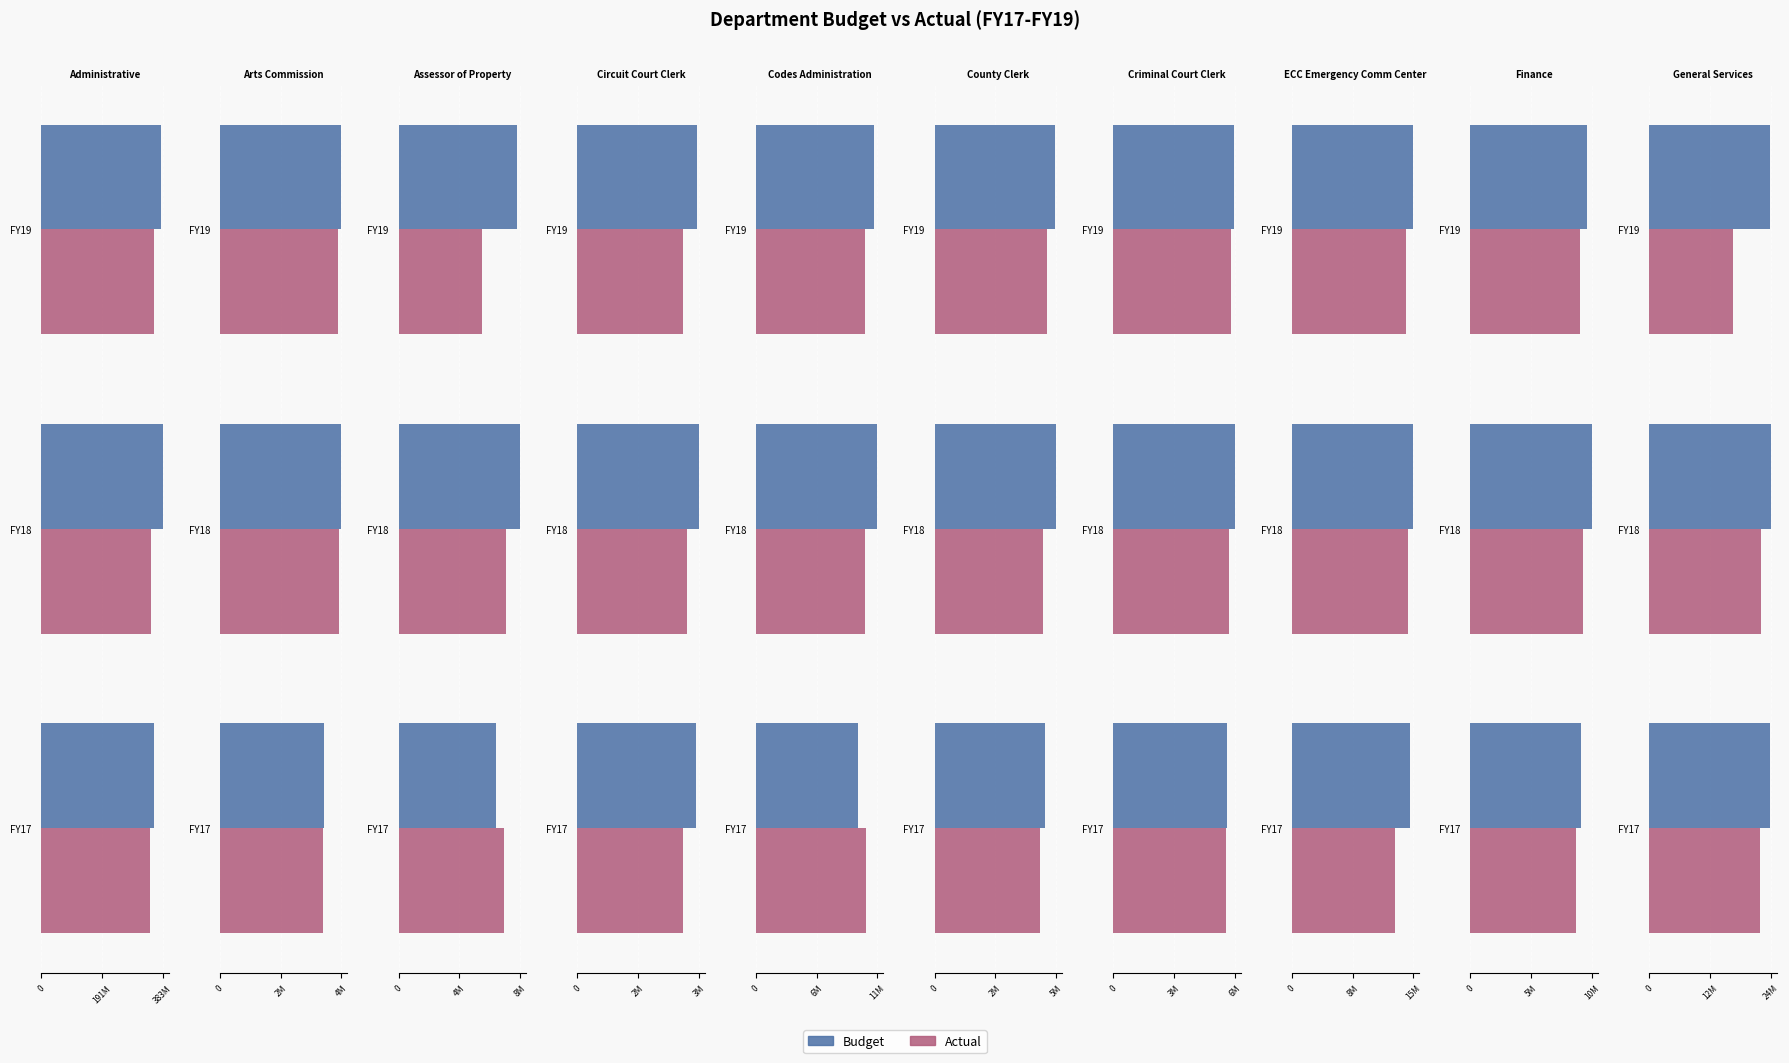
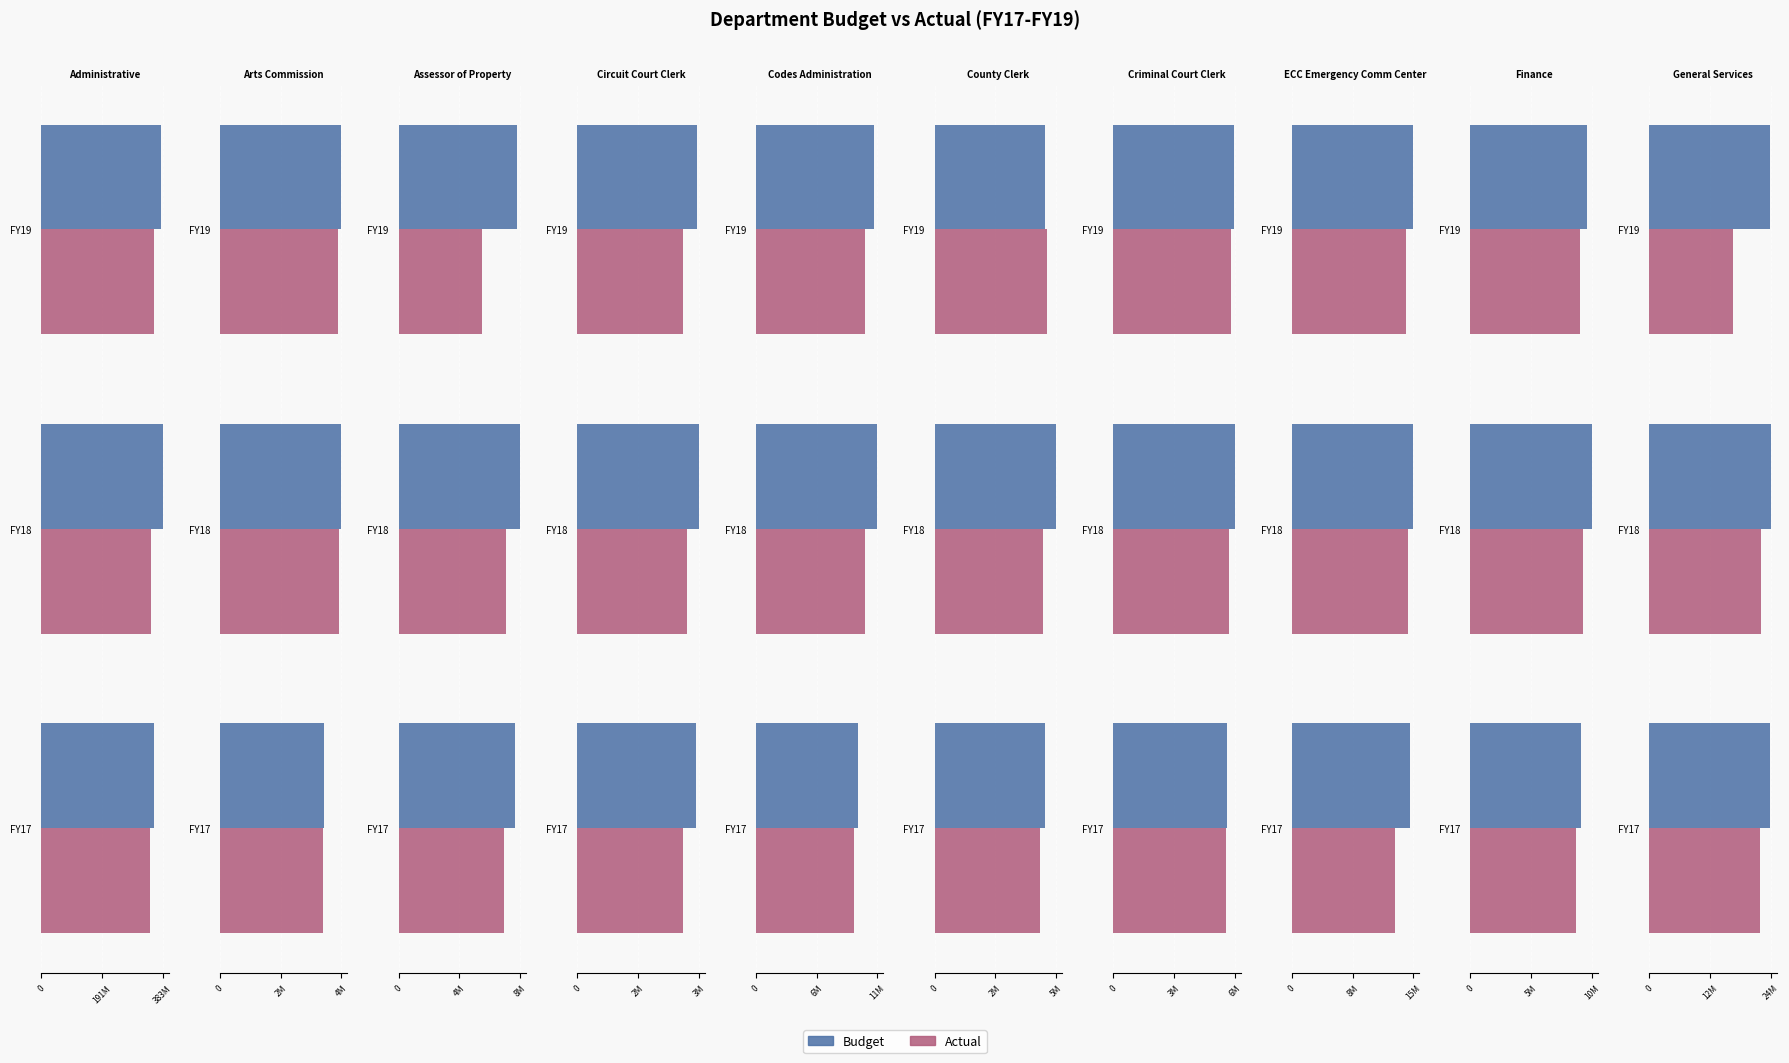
  {
    "Administrative": {
      "Budget": {
        "FY19": 380000000,
        "FY18": 380000000,
        "FY17": 360000000
      },
      "Actual": {
        "FY19": 360000000,
        "FY18": 350000000,
        "FY17": 340000000
      }
    },
    "Assessor of Property": {
      "Budget": {
        "FY19": 7800000,
        "FY18": 8000000,
-       "FY17": 6400000
+       "FY17": 7700000
      },
      "Actual": {
        "FY19": 5500000,
        "FY18": 7000000,
        "FY17": 6900000
      }
    },
    "Codes Administration": {
      "Budget": {
        "FY19": 10800000,
        "FY18": 11100000,
        "FY17": 9300000
      },
      "Actual": {
        "FY19": 10000000,
        "FY18": 9900000,
-       "FY17": 10000000
+       "FY17": 9000000
      }
    },
    "County Clerk": {
      "Budget": {
-       "FY19": 4700000,
+       "FY19": 4300000,
        "FY18": 4700000,
        "FY17": 4300000
      },
      "Actual": {
        "FY19": 4400000,
        "FY18": 4200000,
        "FY17": 4100000
      }
    },
    "Criminal Court Clerk": {
      "Budget": {
        "FY19": 6200000,
        "FY18": 6200000,
        "FY17": 5800000
      },
      "Actual": {
        "FY19": 6100000,
        "FY18": 5900000,
        "FY17": 5800000
      }
    },
    "ECC Emergency Comm Center": {
      "Budget": {
        "FY19": 15000000,
        "FY18": 15000000,
        "FY17": 15000000
      },
      "Actual": {
        "FY19": 14000000,
        "FY18": 15000000,
        "FY17": 13000000
      }
    },
    "Finance": {
      "Budget": {
        "FY19": 9300000,
        "FY18": 9700000,
        "FY17": 8800000
      },
      "Actual": {
        "FY19": 8800000,
        "FY18": 9000000,
        "FY17": 8500000
      }
    },
    "General Services": {
      "Budget": {
        "FY19": 24000000,
        "FY18": 24000000,
        "FY17": 24000000
      },
      "Actual": {
        "FY19": 17000000,
        "FY18": 23000000,
        "FY17": 22000000
      }
    }
  }
